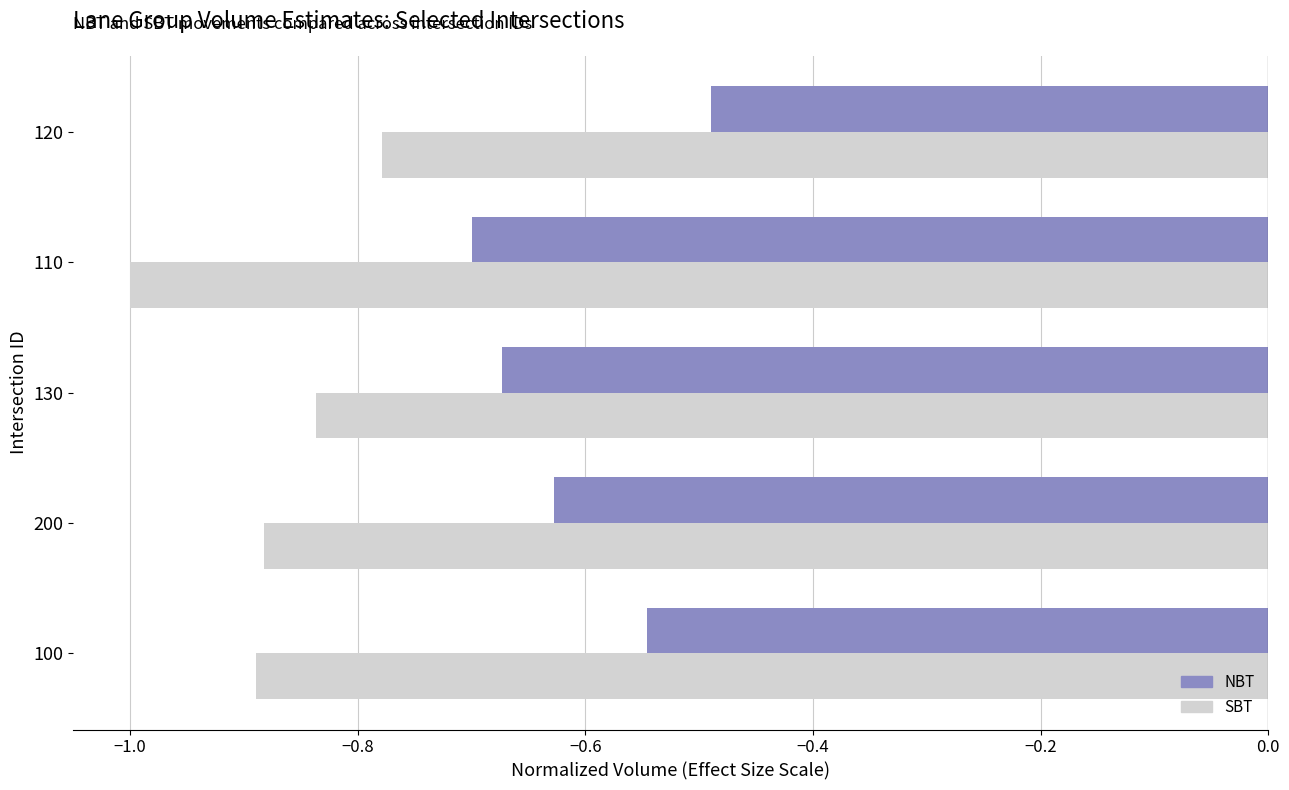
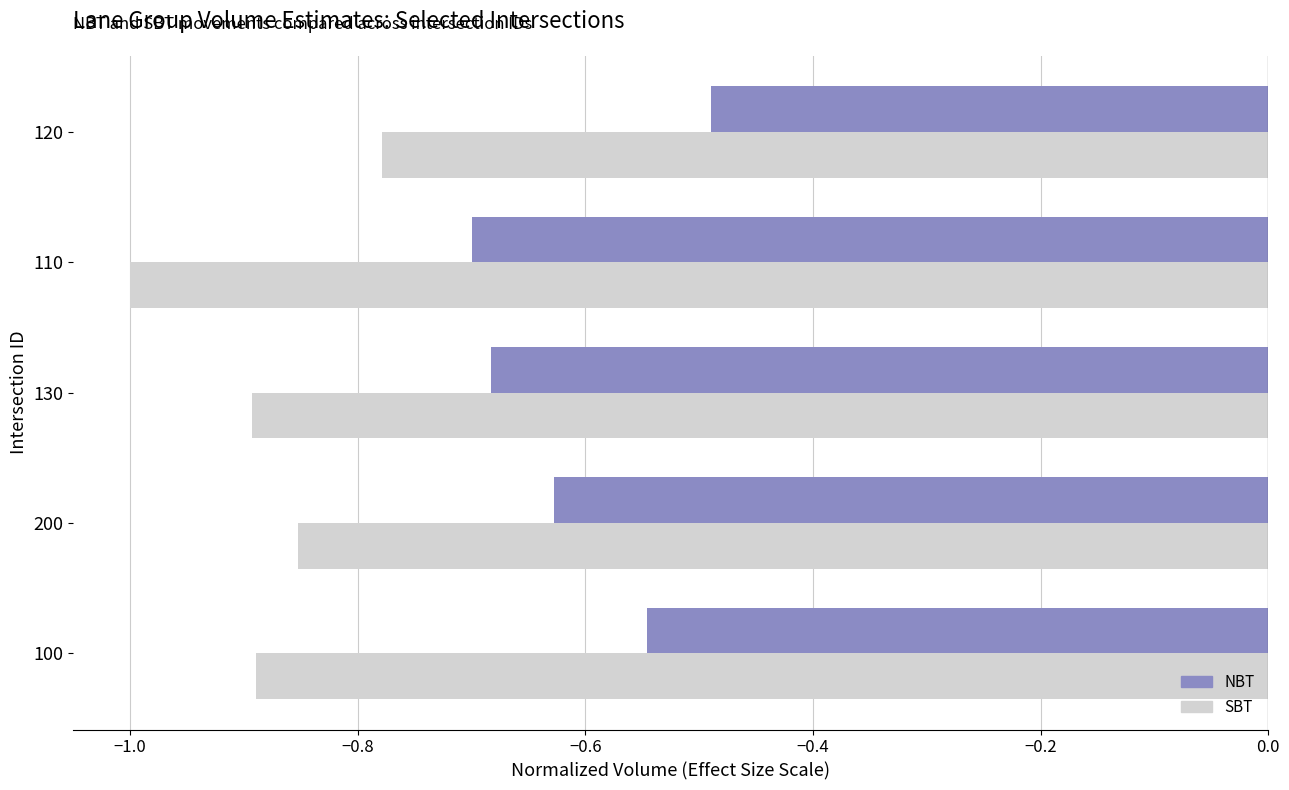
  {
    "NBT": {
      "120": -0.489,
      "110": -0.700,
-     "130": -0.674,
+     "130": -0.683,
      "200": -0.627,
      "100": -0.546
    },
    "SBT": {
      "120": -0.779,
      "110": -1.000,
-     "130": -0.837,
-     "200": -0.882,
+     "130": -0.893,
+     "200": -0.853,
      "100": -0.889
    }
  }
